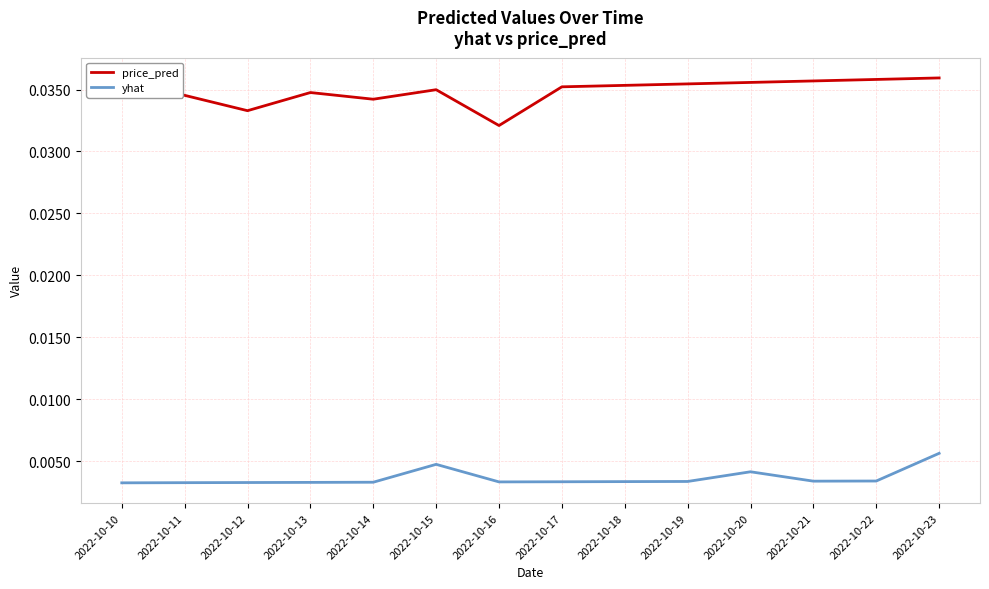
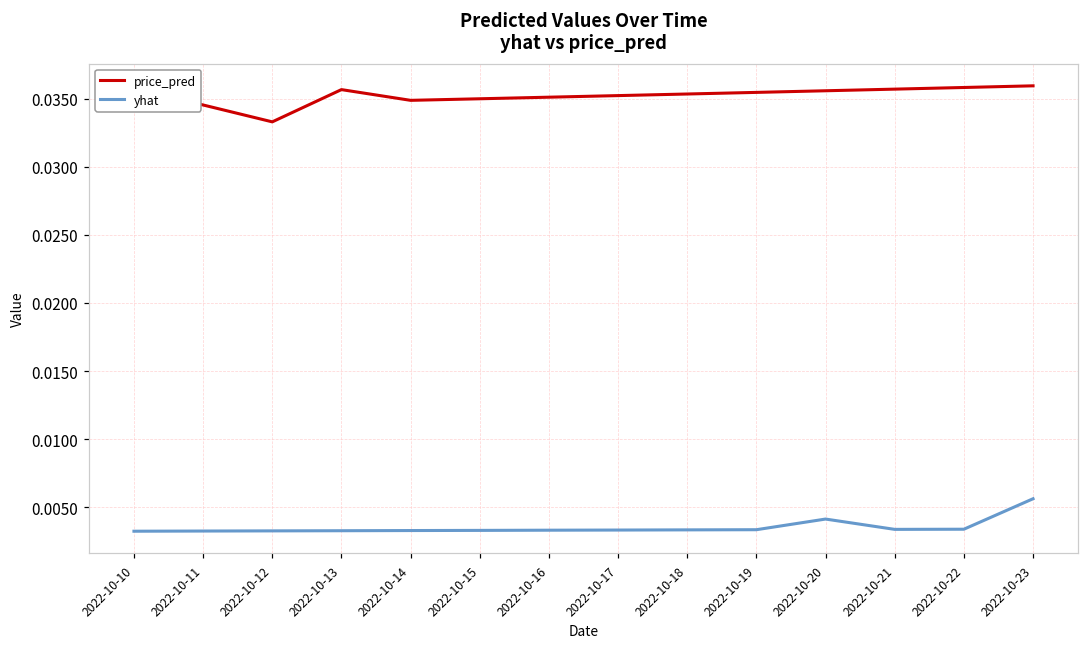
  {
    "price_pred": {
      "2022-10-11": 0.0345,
      "2022-10-12": 0.0333,
-     "2022-10-13": 0.0348,
-     "2022-10-14": 0.0342,
+     "2022-10-13": 0.0357,
+     "2022-10-14": 0.0349,
      "2022-10-15": 0.0350,
-     "2022-10-16": 0.0321,
+     "2022-10-16": 0.0351,
      "2022-10-17": 0.0352,
      "2022-10-18": 0.0353,
      "2022-10-19": 0.0355,
      "2022-10-20": 0.0356,
      "2022-10-21": 0.0357,
      "2022-10-22": 0.0358,
      "2022-10-23": 0.0359
    },
    "yhat": {
      "2022-10-10": 0.0032,
      "2022-10-11": 0.0033,
      "2022-10-12": 0.0033,
      "2022-10-13": 0.0033,
      "2022-10-14": 0.0033,
-     "2022-10-15": 0.0047,
+     "2022-10-15": 0.0033,
      "2022-10-16": 0.0033,
      "2022-10-17": 0.0033,
      "2022-10-18": 0.0033,
      "2022-10-19": 0.0033,
      "2022-10-20": 0.0041,
      "2022-10-21": 0.0034,
      "2022-10-22": 0.0034,
      "2022-10-23": 0.0056
    }
  }
